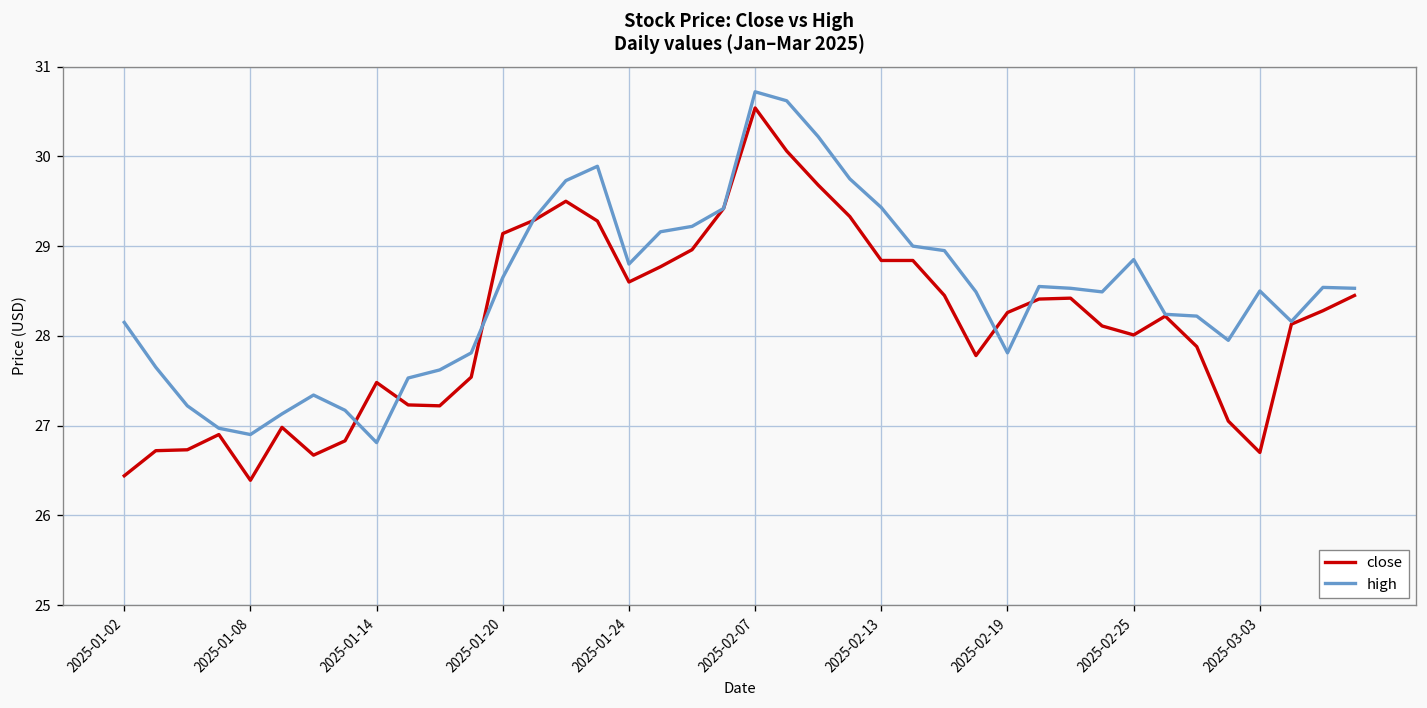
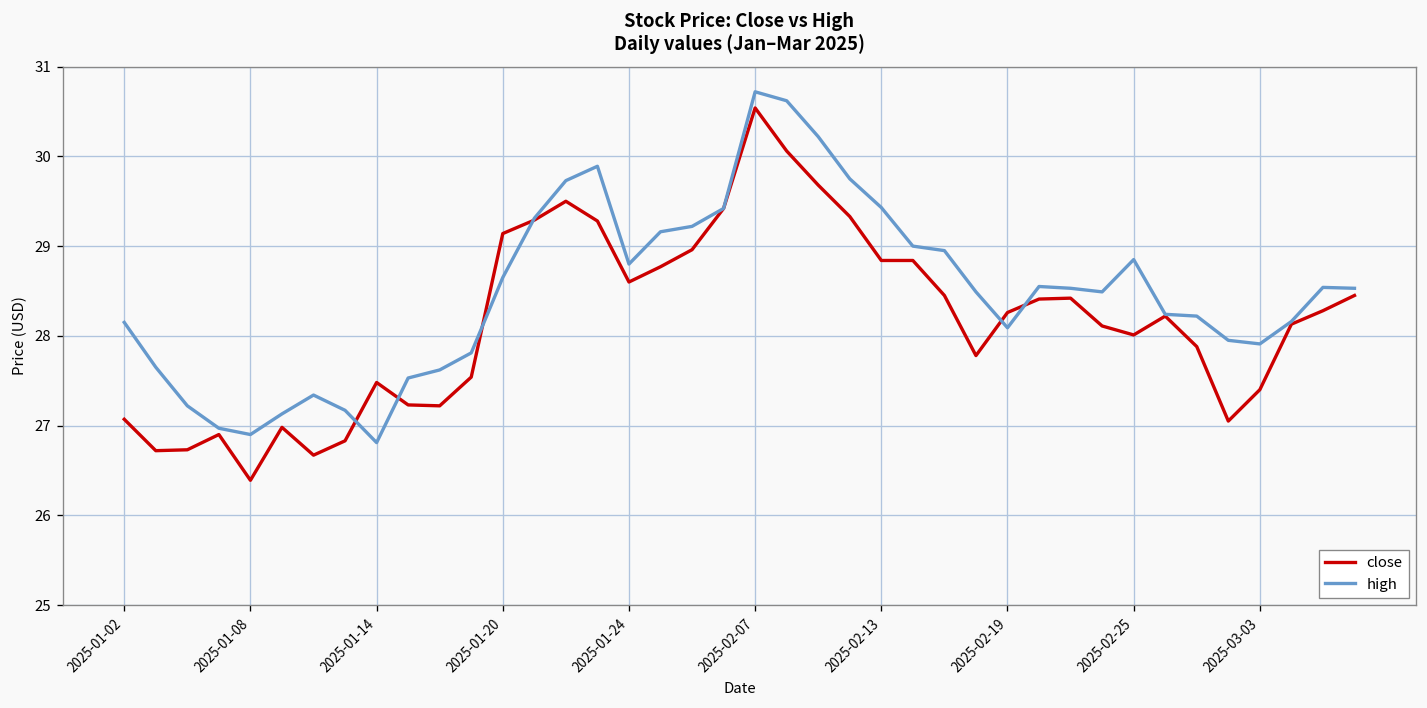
  {
    "close": {
-     "2025-01-02": 26.4,
+     "2025-01-02": 27.1,
      "2025-01-08": 26.4,
      "2025-01-14": 27.5,
      "2025-01-20": 29.1,
      "2025-01-24": 28.6,
      "2025-02-07": 30.5,
      "2025-02-13": 28.8,
      "2025-02-19": 28.3,
      "2025-02-25": 28.0,
-     "2025-03-03": 26.7
+     "2025-03-03": 27.4
    },
    "high": {
      "2025-01-02": 28.2,
      "2025-01-08": 26.9,
      "2025-01-14": 26.8,
      "2025-01-20": 28.7,
      "2025-01-24": 28.8,
      "2025-02-07": 30.7,
      "2025-02-13": 29.4,
-     "2025-02-19": 27.8,
+     "2025-02-19": 28.1,
      "2025-02-25": 28.9,
-     "2025-03-03": 28.5
+     "2025-03-03": 27.9
    }
  }
